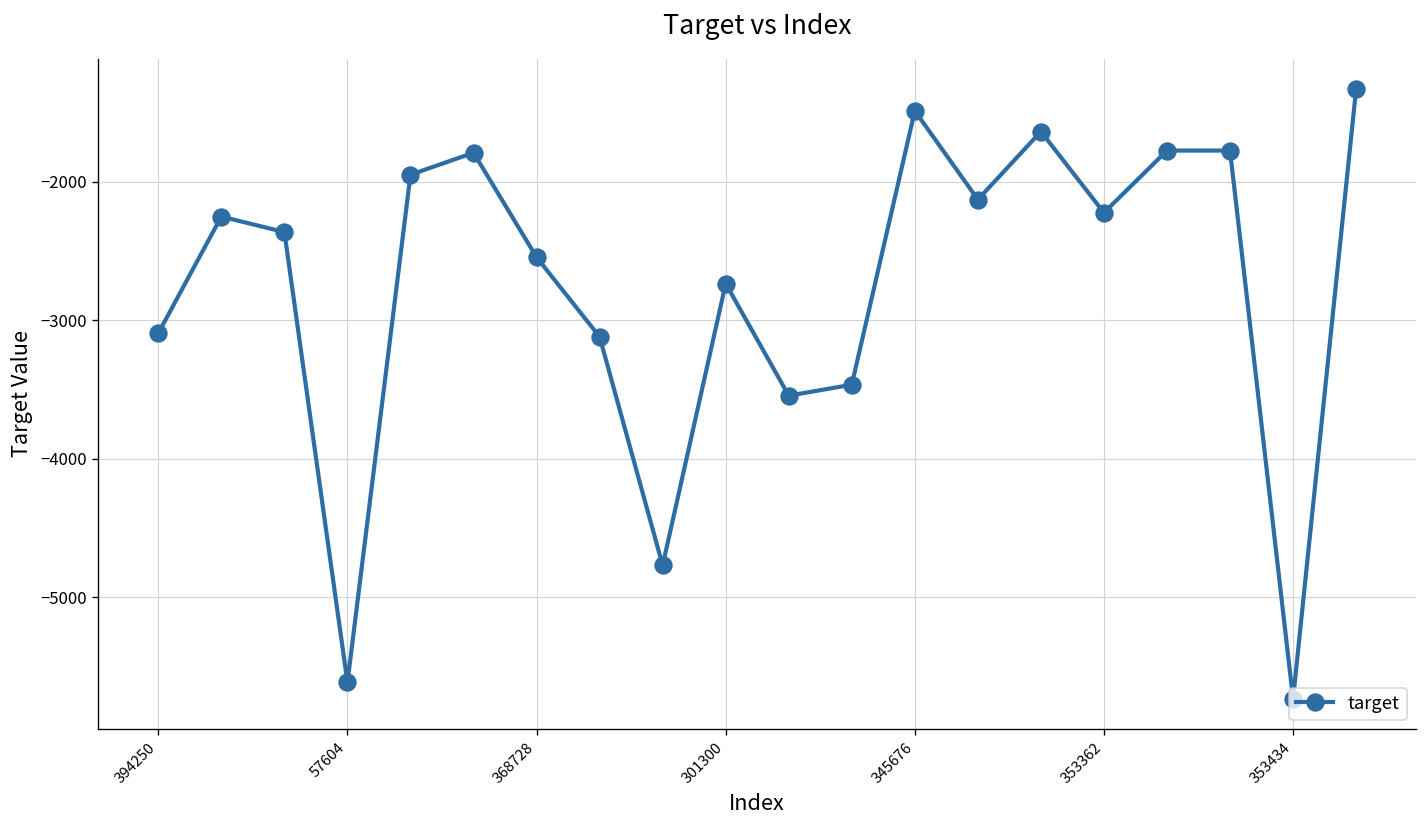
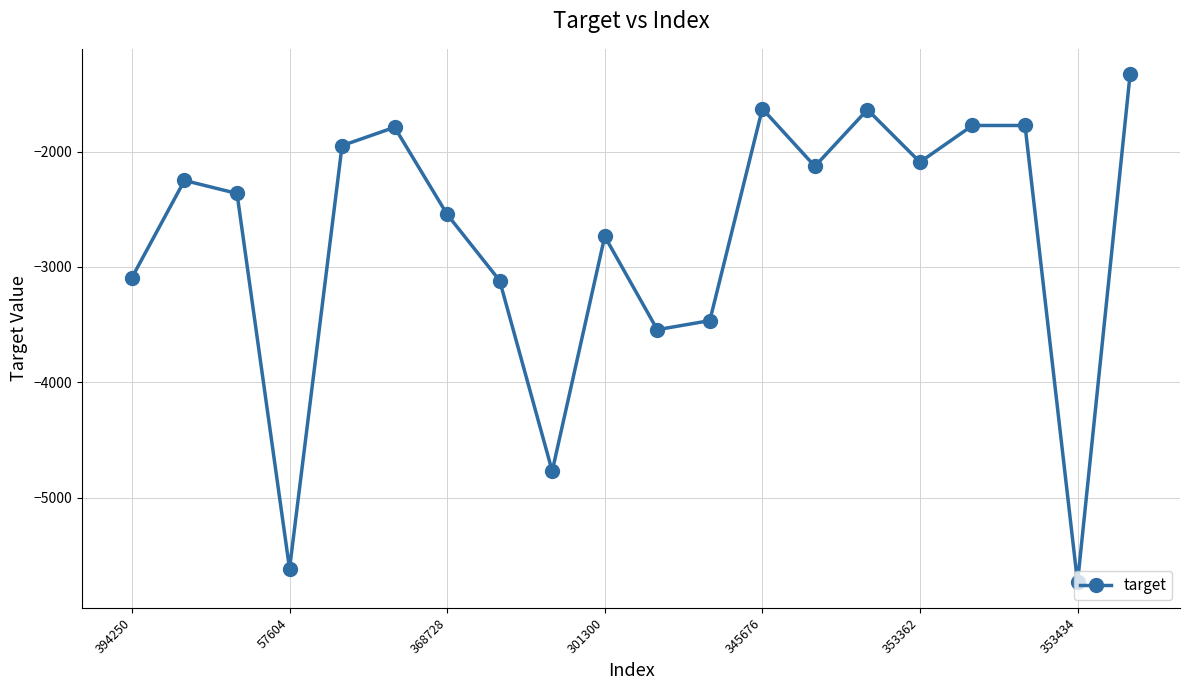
  {
    "394250": -3090,
    "57604": -5610,
    "368728": -2540,
    "301300": -2730,
-   "345676": -1490,
-   "353362": -2220
+   "345676": -1630,
+   "353362": -2090
  }
